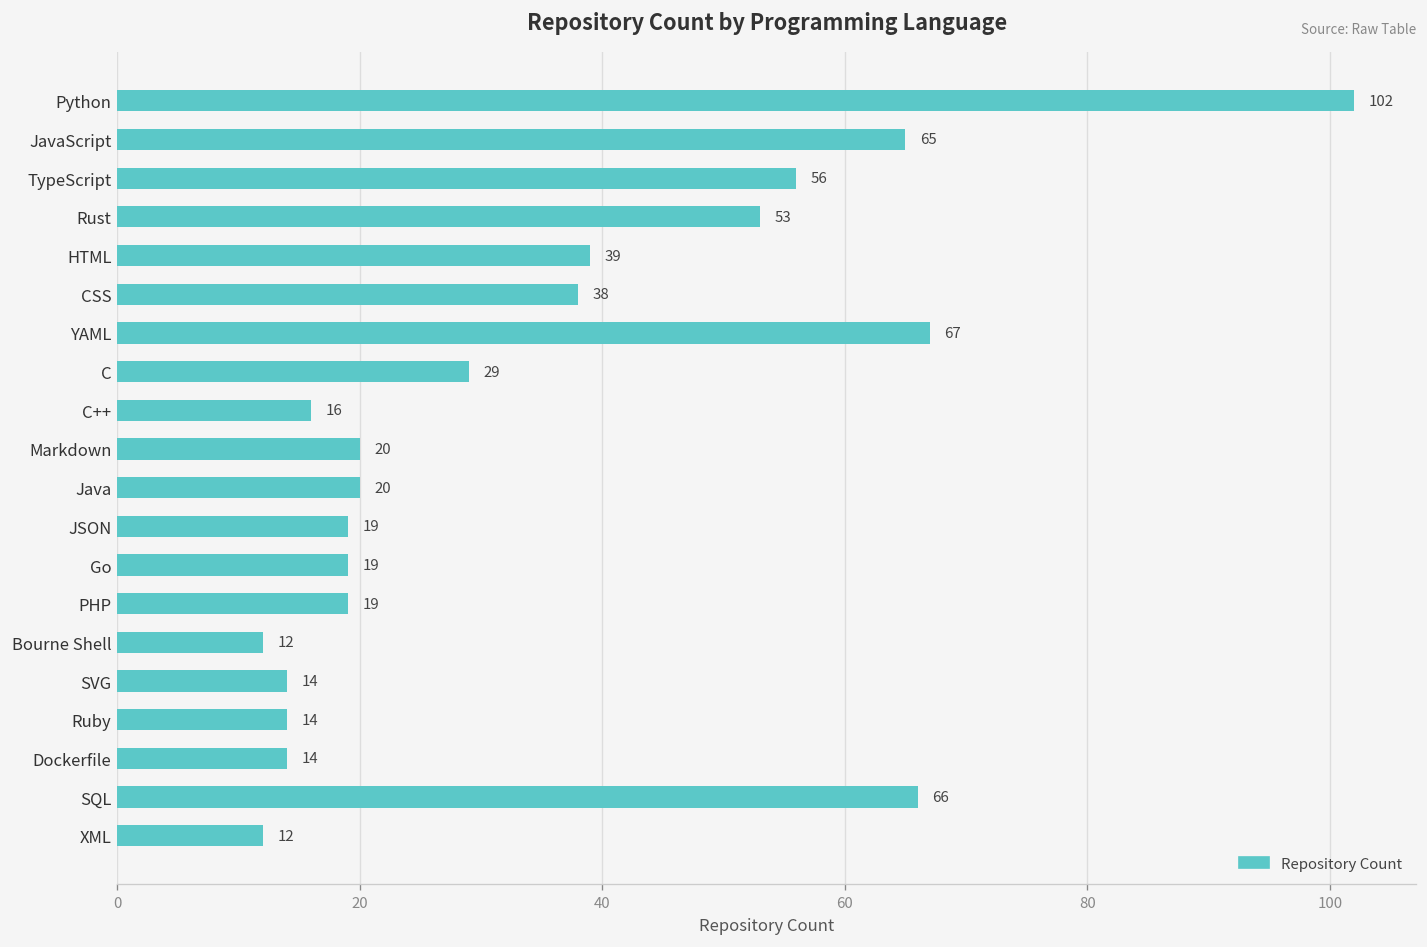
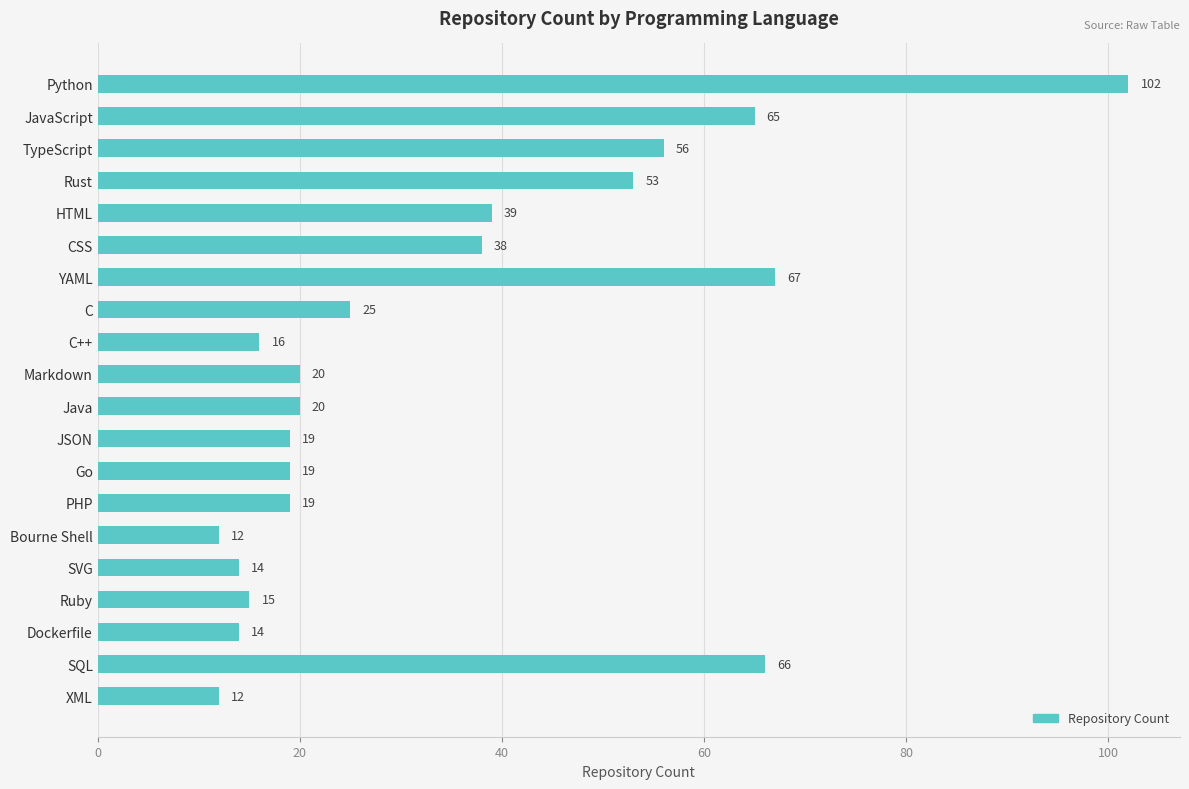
  {
    "Python": 102,
    "JavaScript": 65,
    "TypeScript": 56,
    "Rust": 53,
    "HTML": 39,
    "CSS": 38,
    "YAML": 67,
-   "C": 29,
+   "C": 25,
    "C++": 16,
    "Markdown": 20,
    "Java": 20,
    "JSON": 19,
    "Go": 19,
    "PHP": 19,
    "Bourne Shell": 12,
    "SVG": 14,
-   "Ruby": 14,
+   "Ruby": 15,
    "Dockerfile": 14,
    "SQL": 66,
    "XML": 12
  }
